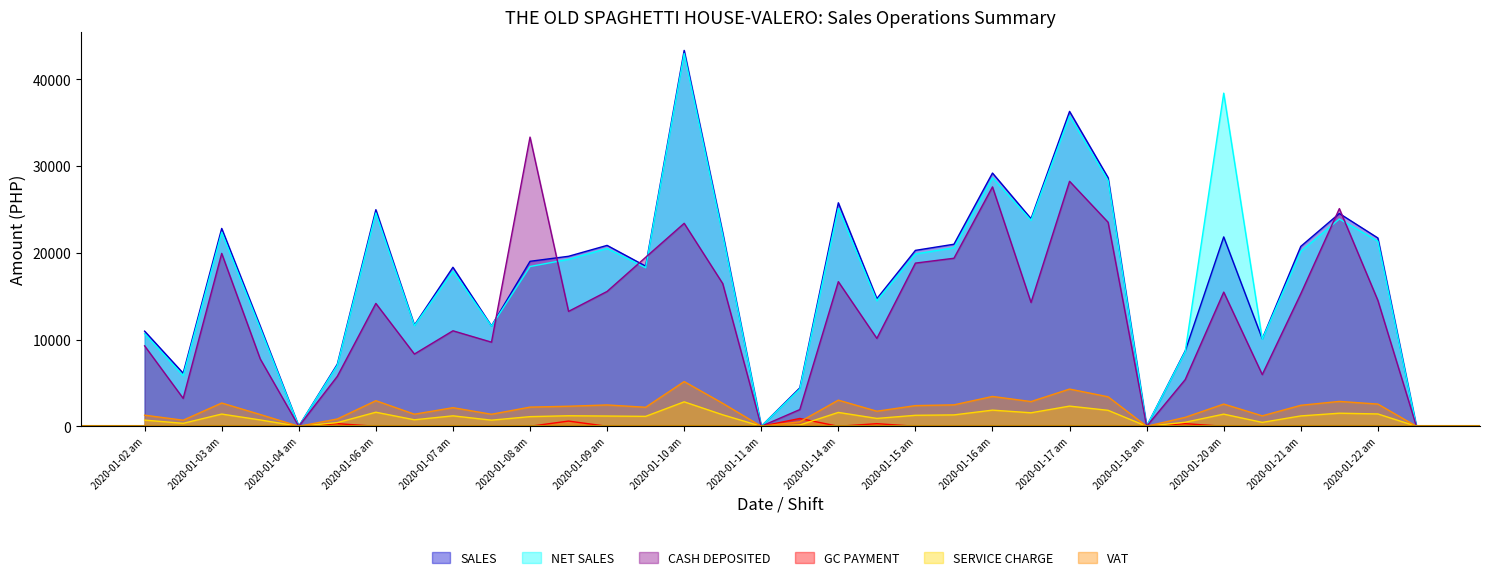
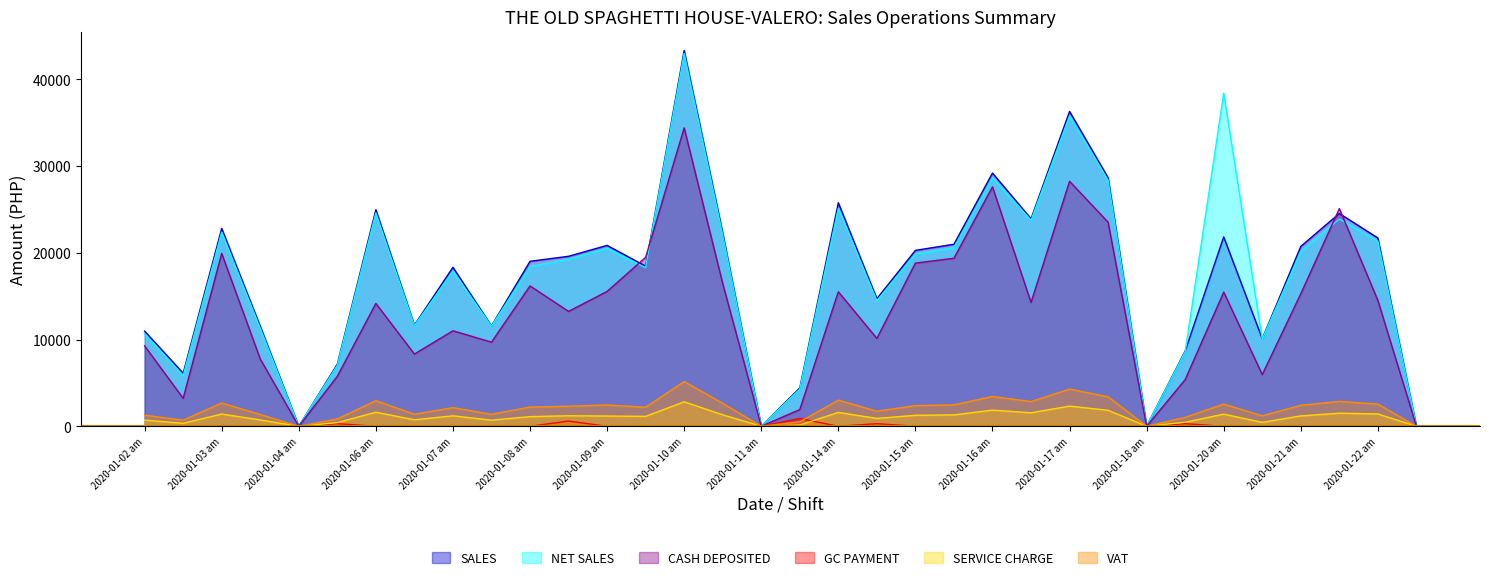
  {
    "SALES": {
      "2020-01-02 am": 11000,
      "2020-01-03 am": 23000,
      "2020-01-06 am": 25000,
      "2020-01-07 am": 18000,
      "2020-01-08 am": 19000,
      "2020-01-09 am": 21000,
      "2020-01-10 am": 43000,
      "2020-01-14 am": 26000,
      "2020-01-15 am": 20000,
      "2020-01-16 am": 29000,
      "2020-01-17 am": 36000,
      "2020-01-20 am": 22000,
      "2020-01-21 am": 21000,
      "2020-01-22 am": 22000
    },
    "NET SALES": {
      "2020-01-02 am": 11000,
      "2020-01-03 am": 22000,
      "2020-01-06 am": 25000,
      "2020-01-07 am": 18000,
      "2020-01-08 am": 18000,
      "2020-01-09 am": 21000,
      "2020-01-10 am": 43000,
      "2020-01-14 am": 25000,
      "2020-01-15 am": 20000,
      "2020-01-16 am": 29000,
      "2020-01-17 am": 36000,
      "2020-01-20 am": 38000,
      "2020-01-21 am": 20000,
      "2020-01-22 am": 21000
    },
    "CASH DEPOSITED": {
      "2020-01-02 am": 9000,
      "2020-01-03 am": 20000,
      "2020-01-06 am": 14000,
      "2020-01-07 am": 11000,
-     "2020-01-08 am": 33000,
+     "2020-01-08 am": 16000,
      "2020-01-09 am": 16000,
-     "2020-01-10 am": 23000,
-     "2020-01-14 am": 17000,
+     "2020-01-10 am": 34000,
+     "2020-01-14 am": 16000,
      "2020-01-15 am": 19000,
      "2020-01-16 am": 28000,
      "2020-01-17 am": 28000,
      "2020-01-20 am": 15000,
      "2020-01-21 am": 15000,
      "2020-01-22 am": 15000
    },
    "GC PAYMENT": {
      "2020-01-02 am": 0,
      "2020-01-03 am": 0,
      "2020-01-06 am": 0,
      "2020-01-07 am": 0,
      "2020-01-08 am": 0,
      "2020-01-09 am": 0,
      "2020-01-10 am": 0,
      "2020-01-14 am": 0,
      "2020-01-15 am": 0,
      "2020-01-16 am": 0,
      "2020-01-17 am": 0,
      "2020-01-20 am": 0,
      "2020-01-21 am": 0,
      "2020-01-22 am": 0
    }
  }
